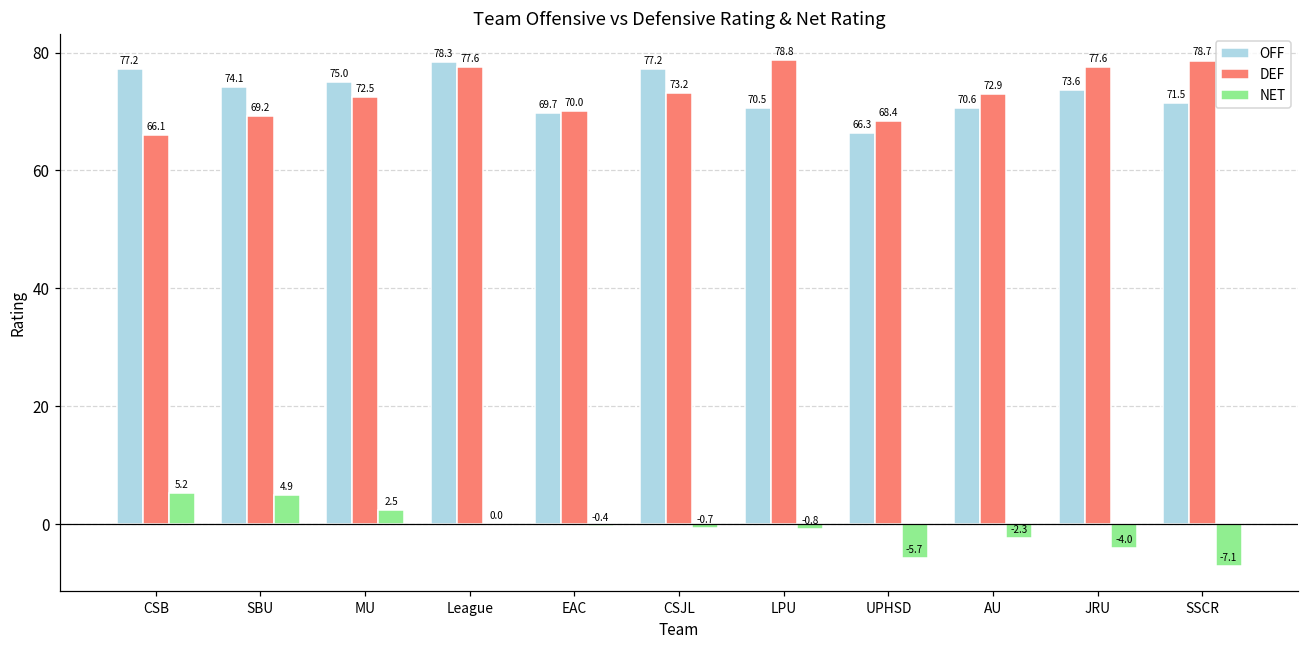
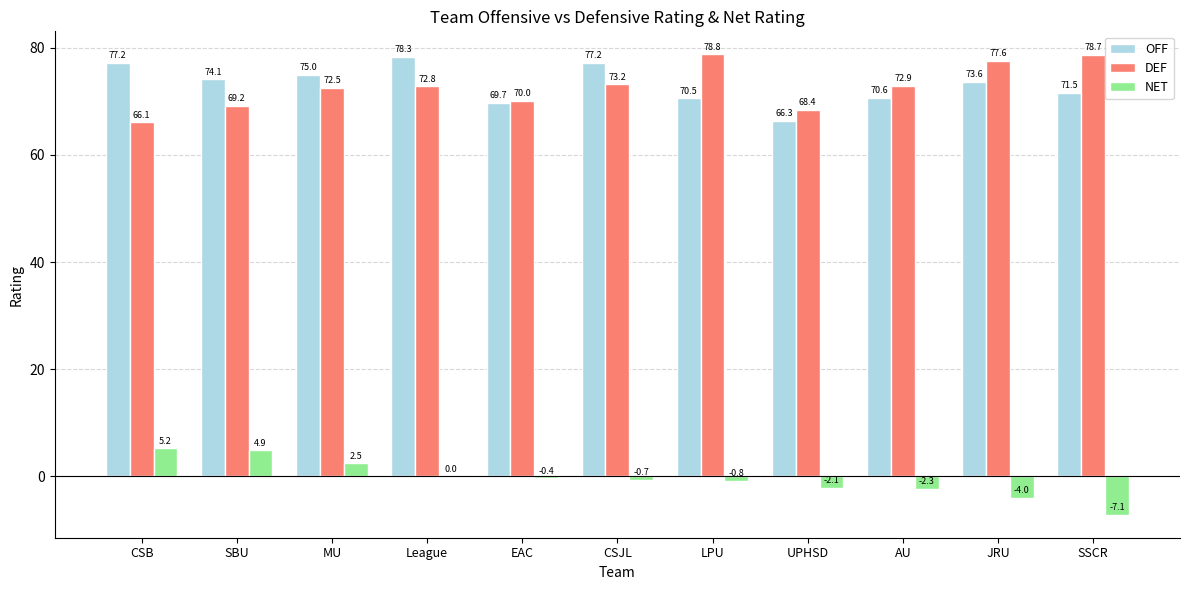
  {
    "OFF": {
      "CSB": 77.2,
      "SBU": 74.1,
      "MU": 75.0,
      "League": 78.3,
      "EAC": 69.7,
      "CSJL": 77.2,
      "LPU": 70.5,
      "UPHSD": 66.3,
      "AU": 70.6,
      "JRU": 73.6,
      "SSCR": 71.5
    },
    "DEF": {
      "CSB": 66.1,
      "SBU": 69.2,
      "MU": 72.5,
-     "League": 77.6,
+     "League": 72.8,
      "EAC": 70.0,
      "CSJL": 73.2,
      "LPU": 78.8,
      "UPHSD": 68.4,
      "AU": 72.9,
      "JRU": 77.6,
      "SSCR": 78.7
    },
    "NET": {
      "CSB": 5.2,
      "SBU": 4.9,
      "MU": 2.5,
      "League": 0.0,
      "EAC": -0.4,
      "CSJL": -0.7,
      "LPU": -0.8,
-     "UPHSD": -5.7,
+     "UPHSD": -2.1,
      "AU": -2.3,
      "JRU": -4.0,
      "SSCR": -7.1
    }
  }
